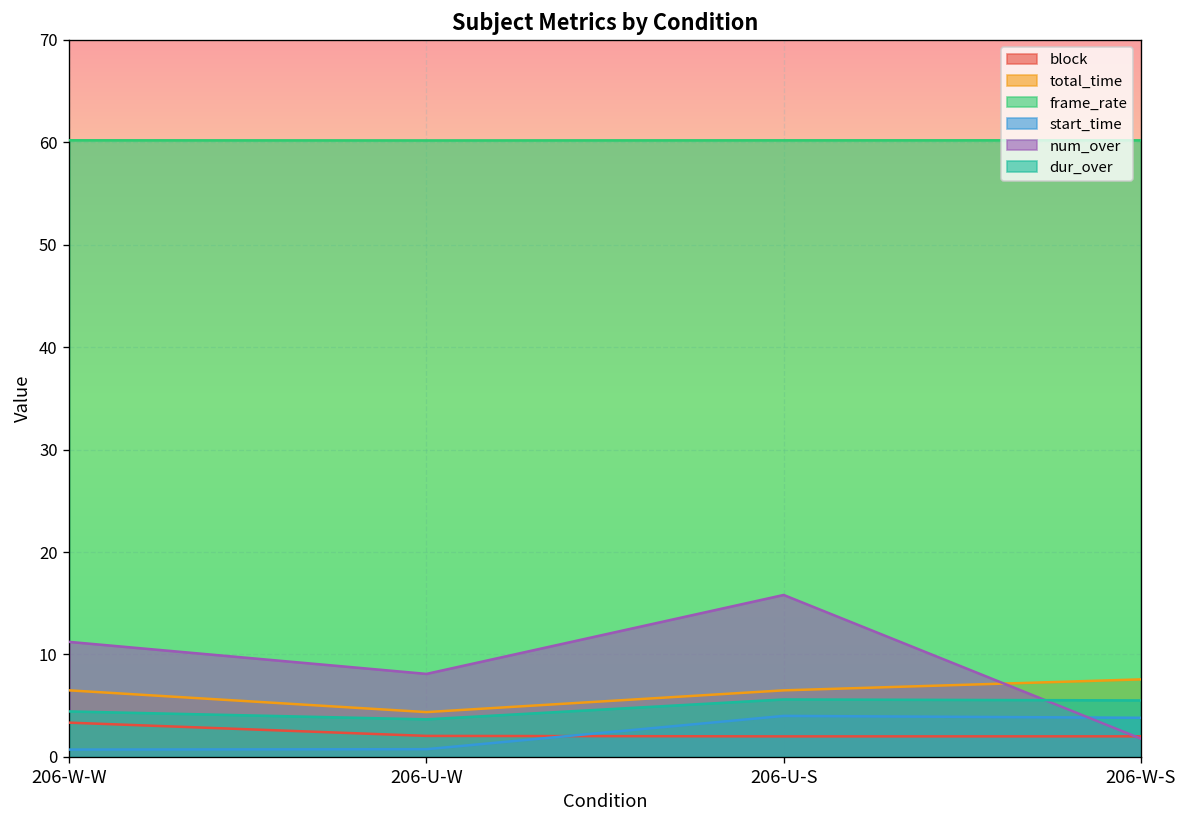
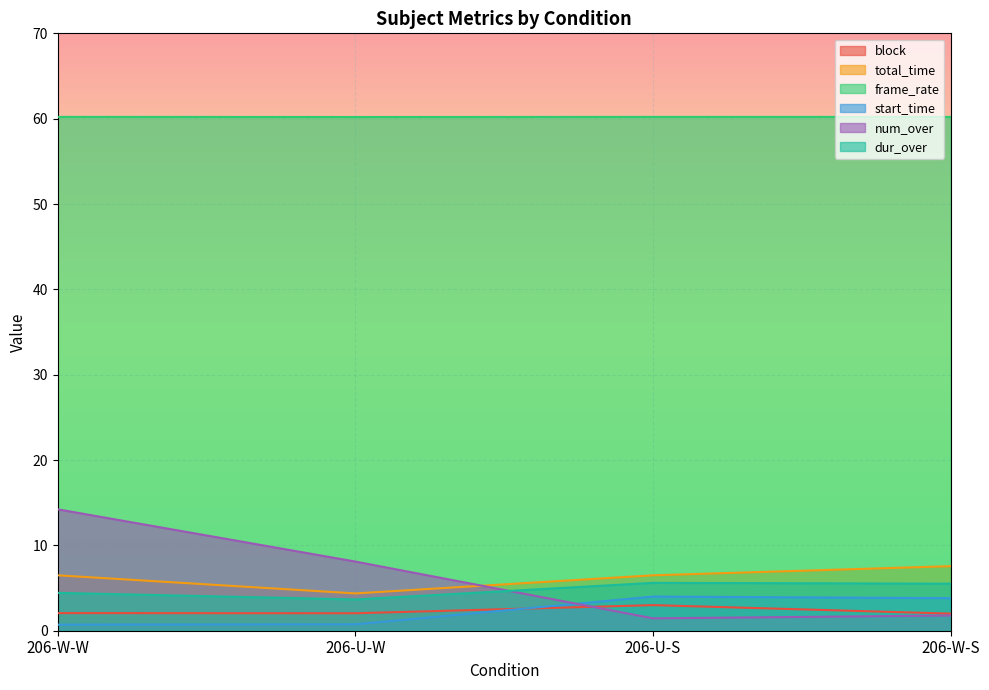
  {
    "block": {
-     "206-W-W": 3,
+     "206-W-W": 2,
      "206-U-W": 2,
-     "206-U-S": 2
+     "206-U-S": 3
    },
    "total_time": {
      "206-W-W": 6,
      "206-U-W": 4,
      "206-U-S": 6,
      "206-W-S": 8
    },
    "start_time": {
      "206-W-W": 1,
      "206-U-W": 1,
      "206-U-S": 4,
      "206-W-S": 4
    },
    "num_over": {
-     "206-W-W": 11,
+     "206-W-W": 14,
      "206-U-W": 8,
-     "206-U-S": 16
+     "206-U-S": 1
    }
  }
